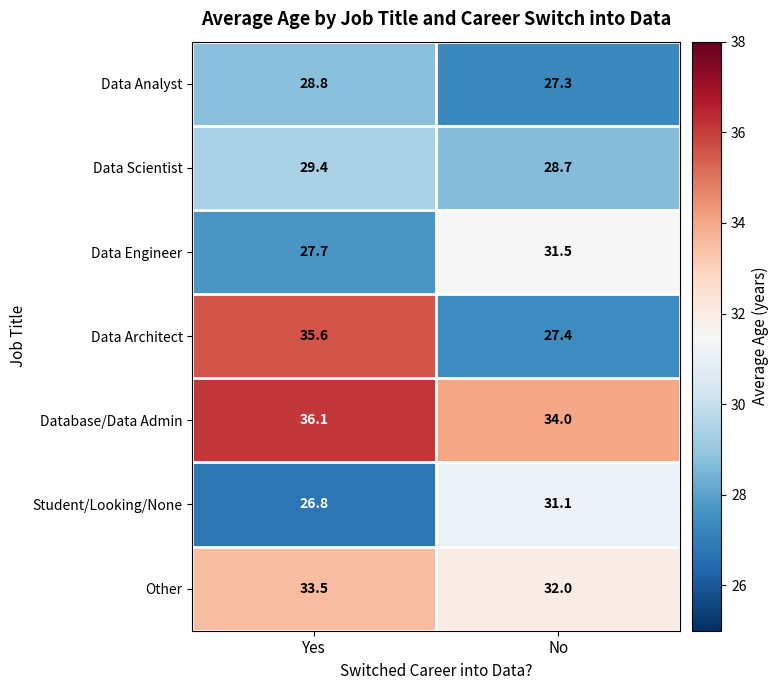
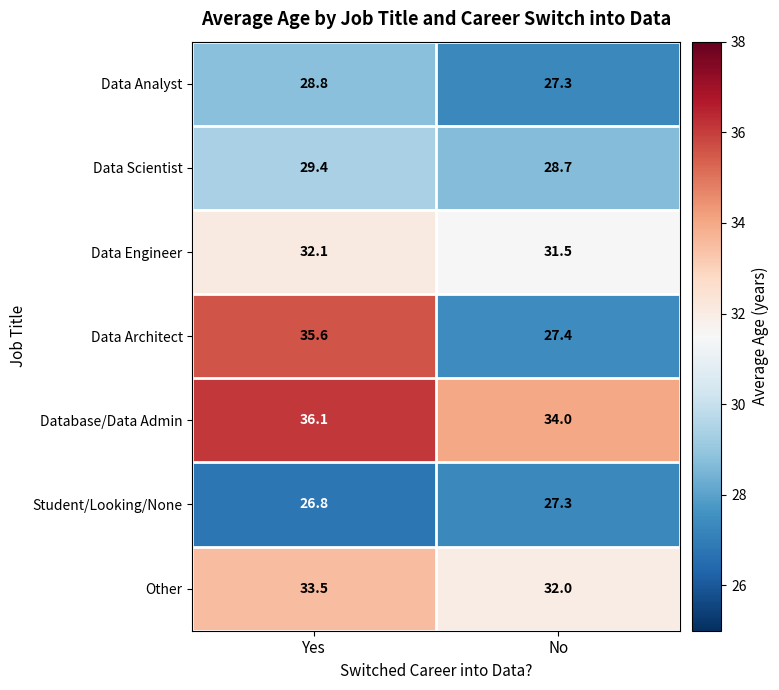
  {
    "Data Analyst": {
      "Yes": 28.8,
      "No": 27.3
    },
    "Data Scientist": {
      "Yes": 29.4,
      "No": 28.7
    },
    "Data Engineer": {
-     "Yes": 27.7,
+     "Yes": 32.1,
      "No": 31.5
    },
    "Data Architect": {
      "Yes": 35.6,
      "No": 27.4
    },
    "Database/Data Admin": {
      "Yes": 36.1,
      "No": 34.0
    },
    "Student/Looking/None": {
      "Yes": 26.8,
-     "No": 31.1
+     "No": 27.3
    },
    "Other": {
      "Yes": 33.5,
      "No": 32.0
    }
  }
